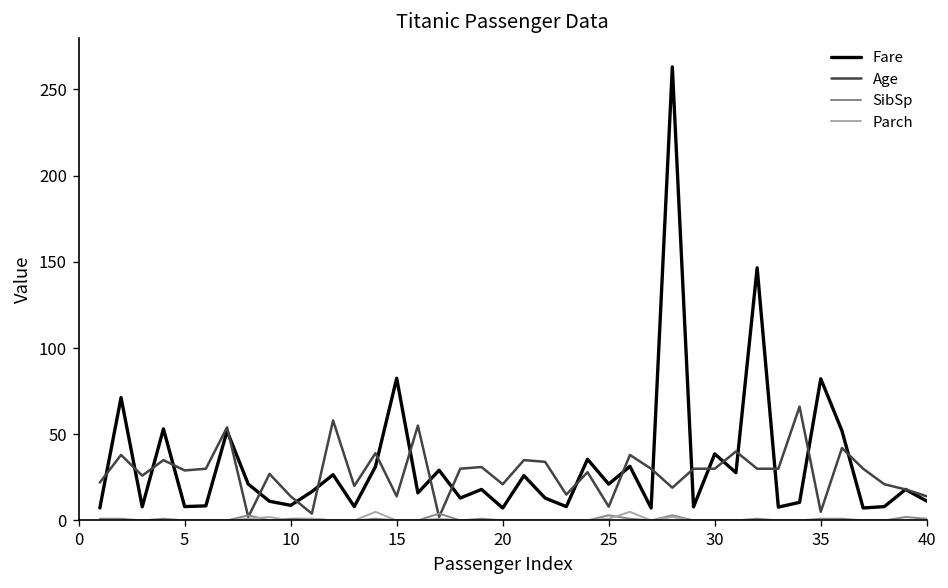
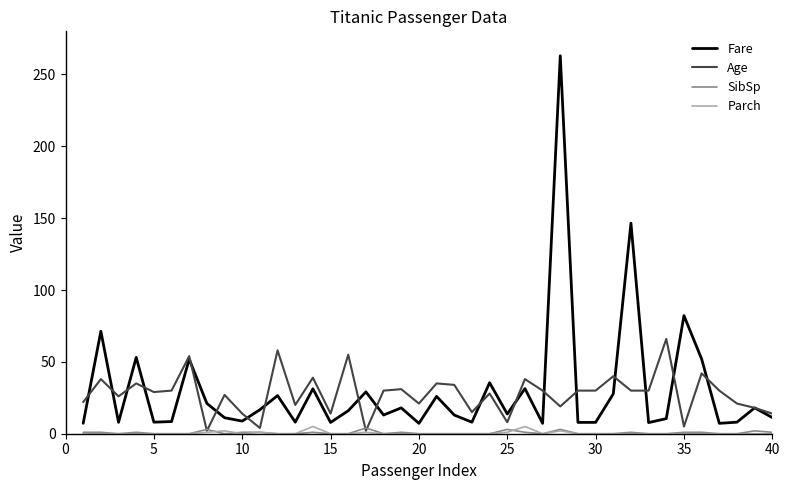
  {
    "Fare": {
      "5": 8,
      "10": 9,
-     "15": 82,
+     "15": 8,
      "20": 7,
-     "25": 21,
-     "30": 39,
+     "25": 14,
+     "30": 8,
      "35": 82,
      "40": 11
    },
    "Age": {
      "5": 29,
      "10": 14,
      "15": 14,
      "20": 21,
      "25": 8,
      "30": 30,
      "35": 5,
      "40": 14
    }
  }
